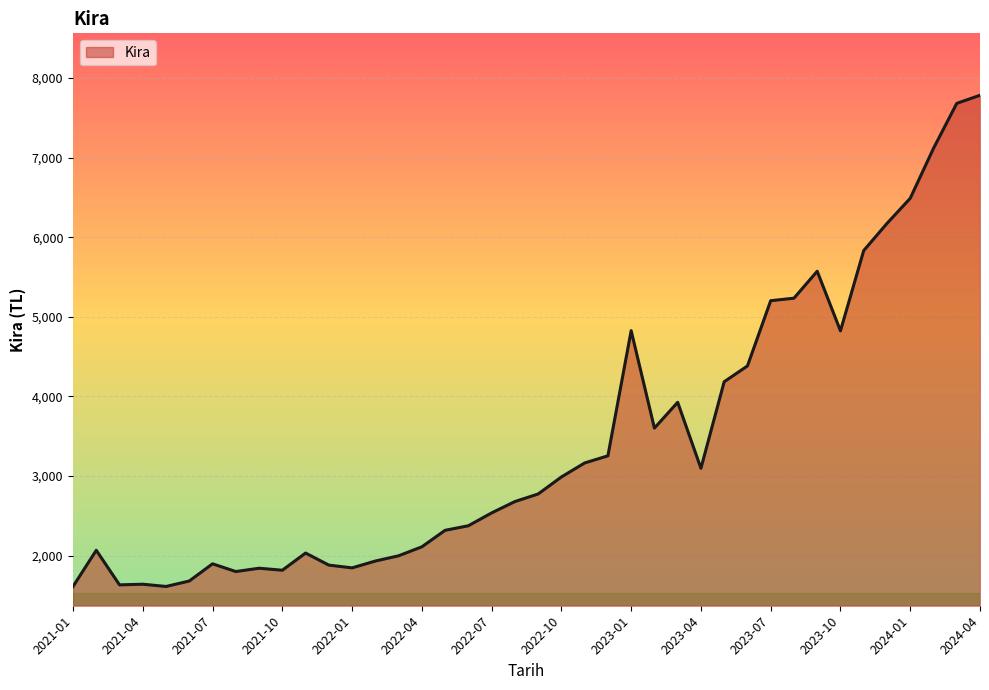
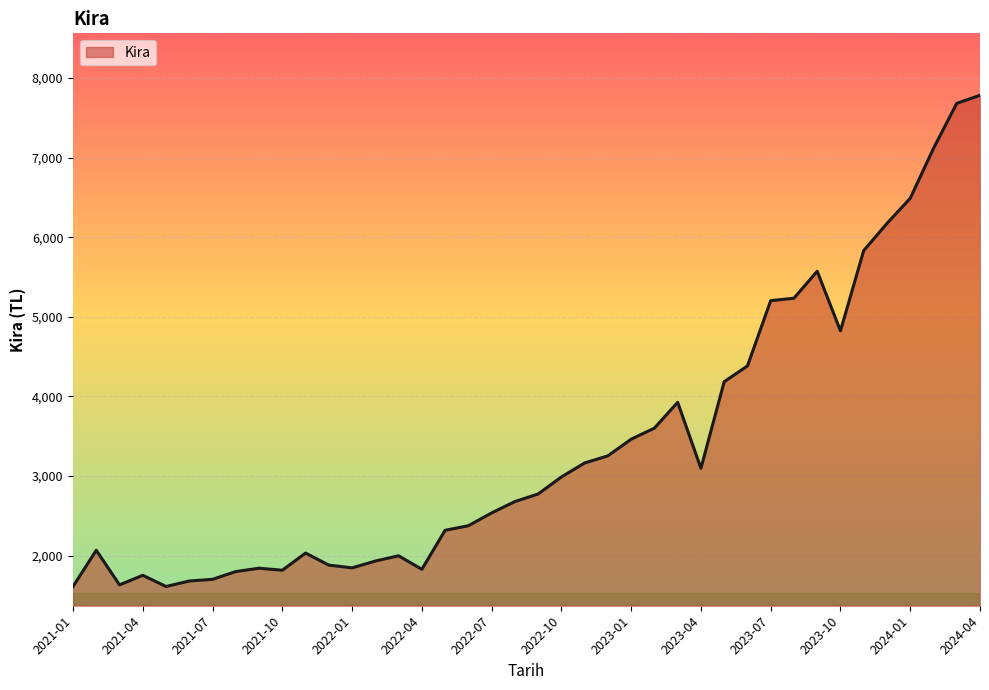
  {
    "2021-01": "1,600",
-   "2021-04": "1,600",
-   "2021-07": "1,900",
+   "2021-04": "1,800",
+   "2021-07": "1,700",
    "2021-10": "1,800",
    "2022-01": "1,800",
-   "2022-04": "2,100",
+   "2022-04": "1,800",
    "2022-07": "2,500",
    "2022-10": "3,000",
-   "2023-01": "4,800",
+   "2023-01": "3,500",
    "2023-04": "3,100",
    "2023-07": "5,200",
    "2023-10": "4,800",
    "2024-01": "6,500",
    "2024-04": "7,800"
  }
